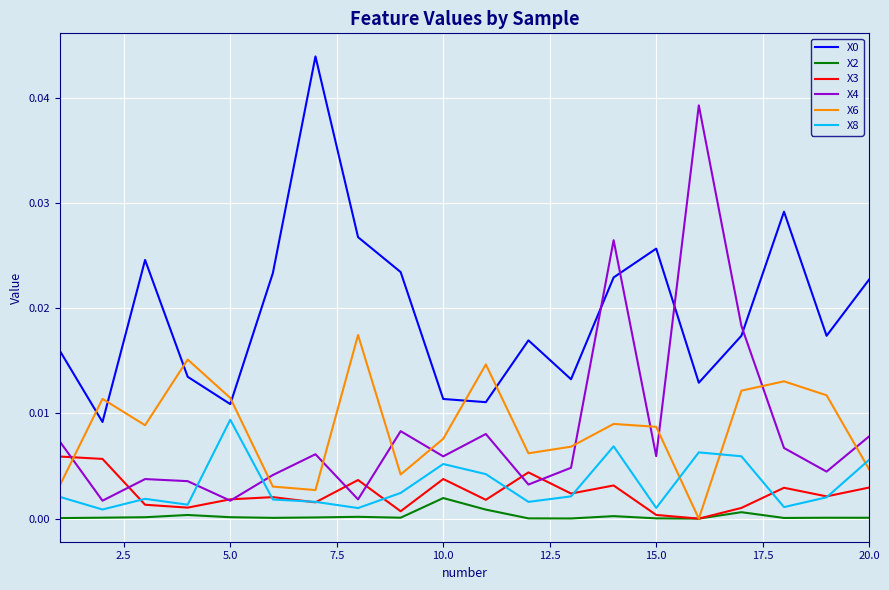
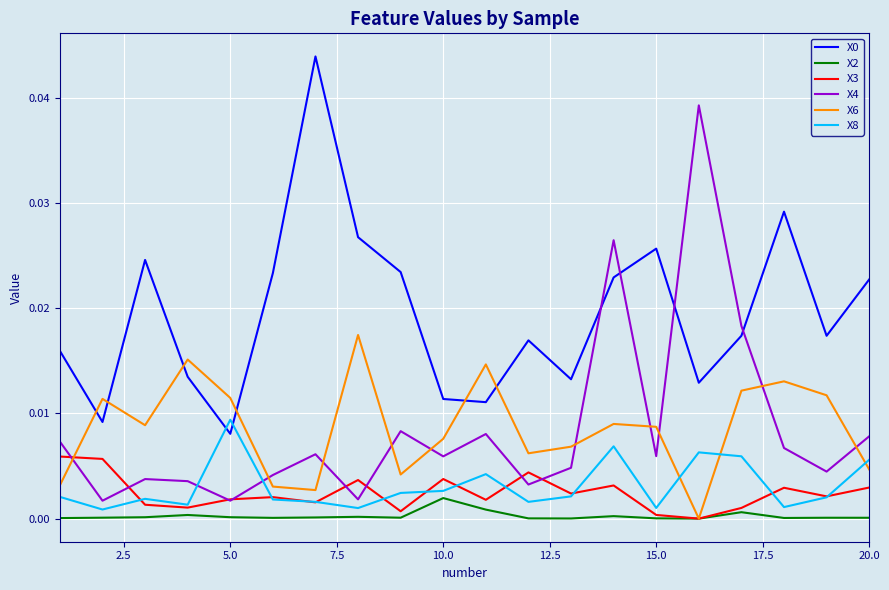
  {
    "X0": {
-     "5.0": 0.0109,
+     "5.0": 0.0081,
      "10.0": 0.0114,
      "15.0": 0.0257,
      "20.0": 0.0227
    },
    "X2": {
      "5.0": 0.0001,
      "10.0": 0.0020,
      "15.0": 0.0000,
      "20.0": 0.0001
    },
    "X3": {
      "10.0": 0.0038,
      "15.0": 0.0003,
      "20.0": 0.0030
    },
    "X4": {
      "10.0": 0.0059,
      "15.0": 0.0059,
      "20.0": 0.0078
    },
    "X6": {
      "5.0": 0.0115,
      "10.0": 0.0076,
      "15.0": 0.0087,
      "20.0": 0.0047
    },
    "X8": {
      "5.0": 0.0094,
-     "10.0": 0.0052,
+     "10.0": 0.0026,
      "15.0": 0.0010,
      "20.0": 0.0056
    }
  }
